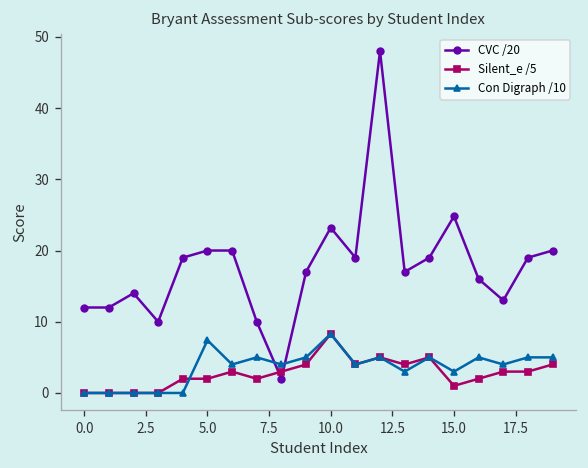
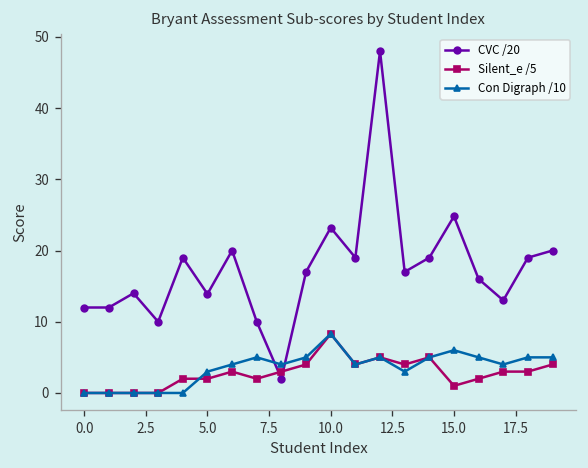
  {
    "CVC /20": {
      "0.0": 12,
-     "5.0": 20,
+     "5.0": 14,
      "10.0": 23,
      "15.0": 25
    },
    "Silent_e /5": {
      "5.0": 2,
      "15.0": 1
    },
    "Con Digraph /10": {
-     "5.0": 7,
-     "15.0": 3
+     "5.0": 3,
+     "15.0": 6
    }
  }
